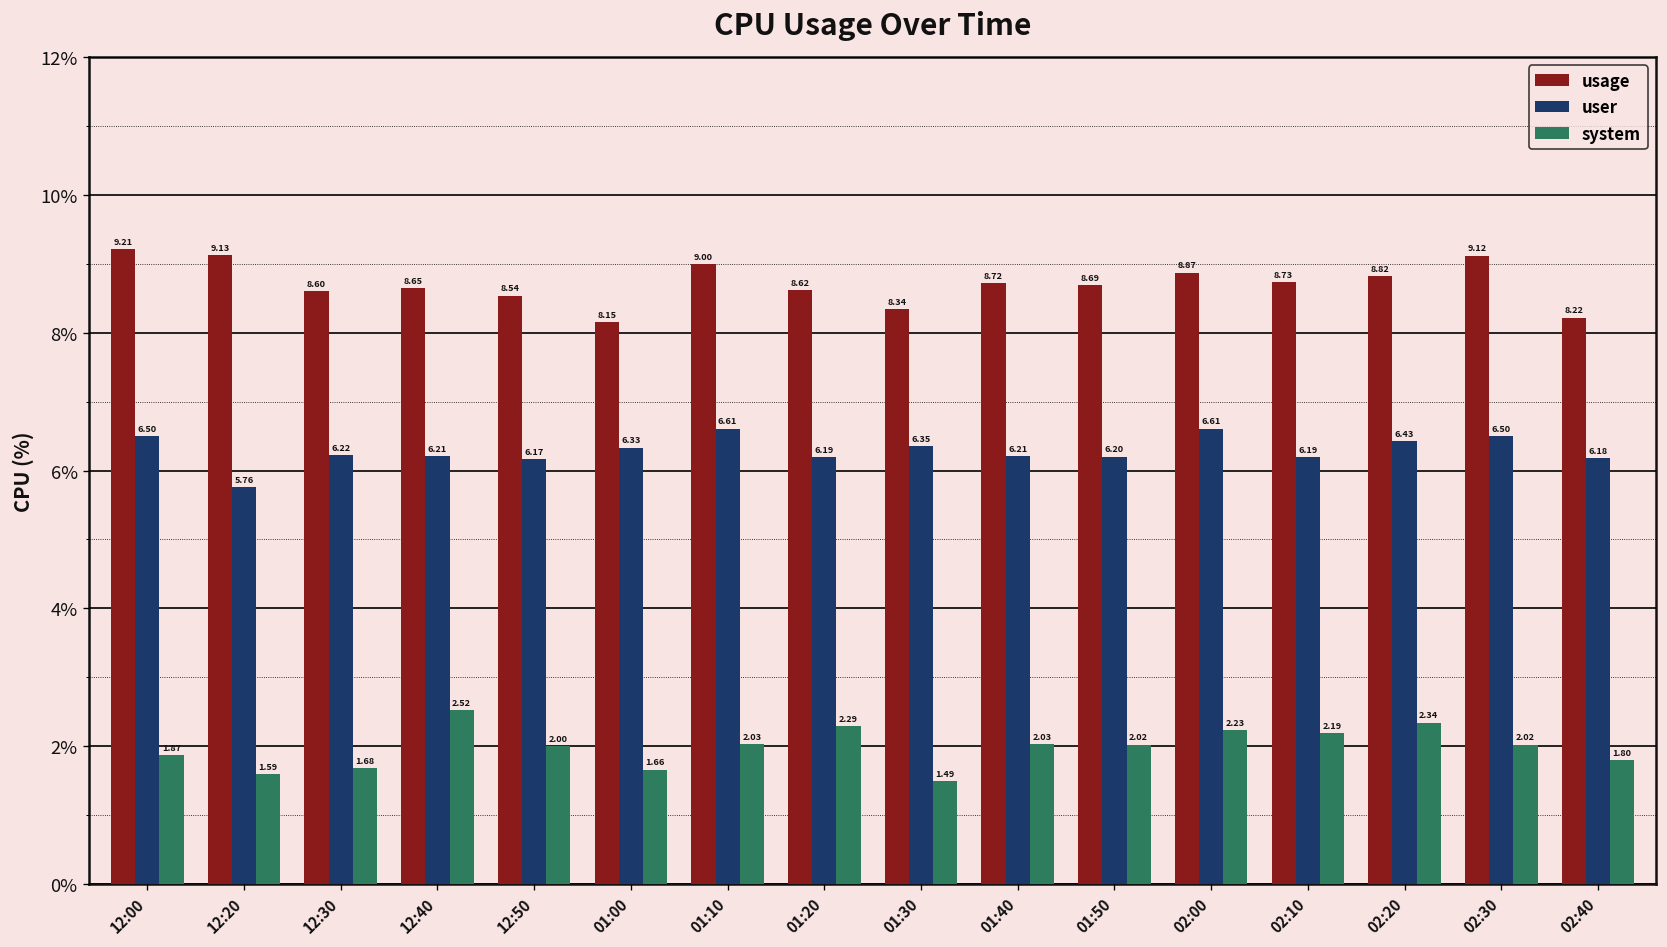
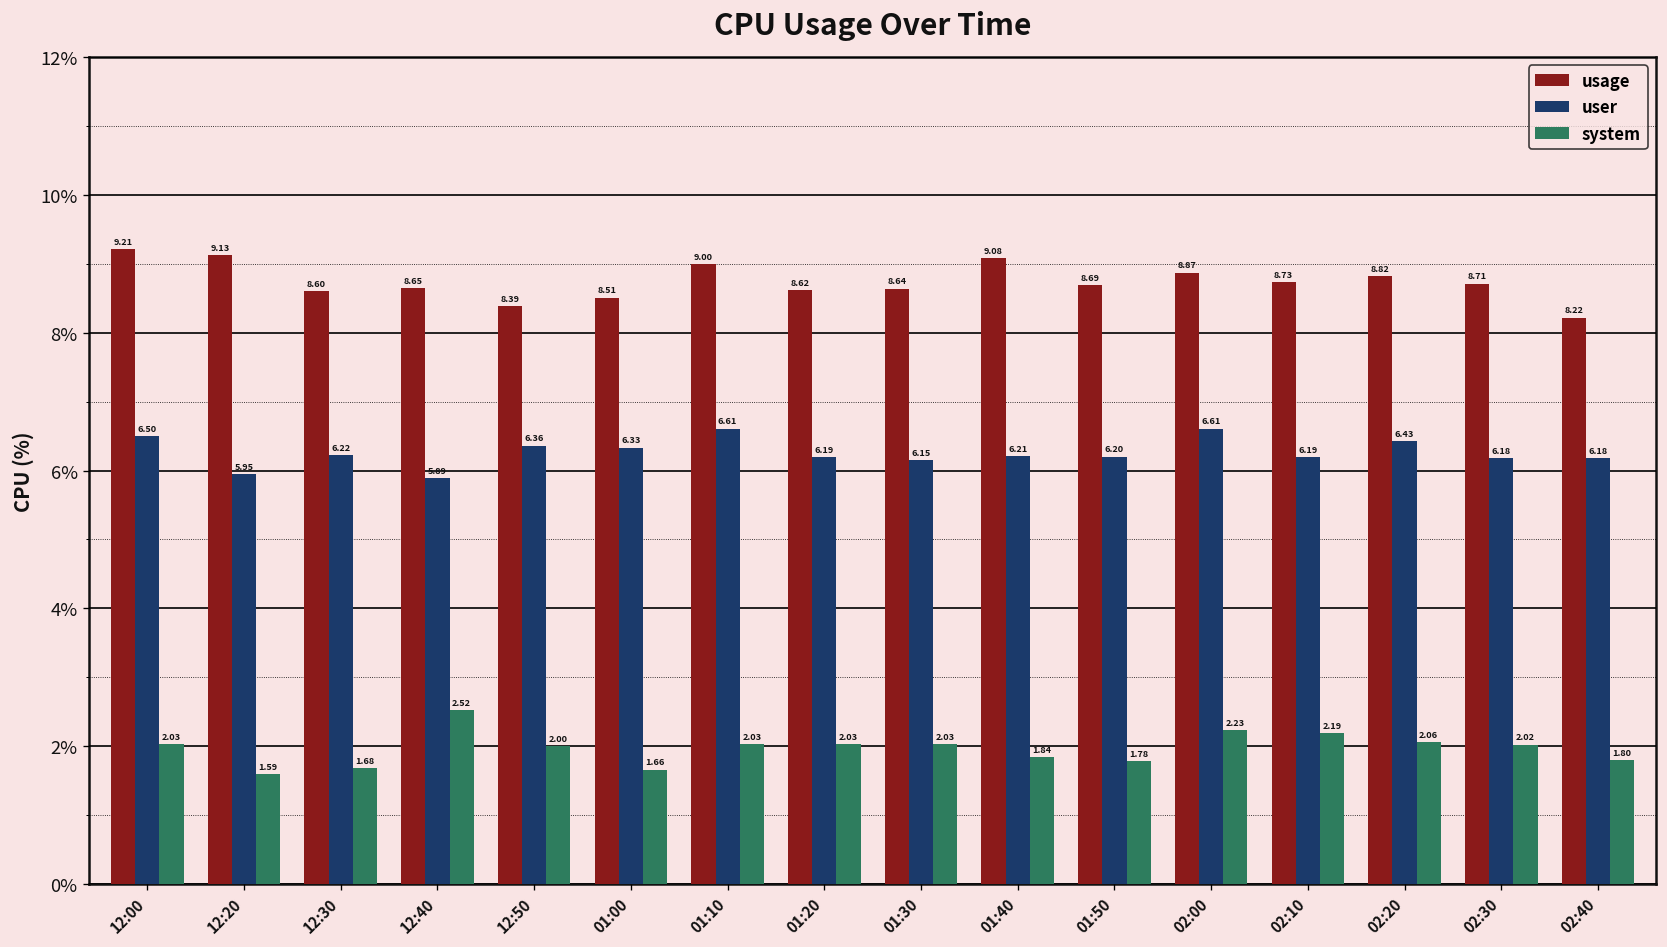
  {
    "usage": {
      "12:00": 9.21,
      "12:20": 9.13,
      "12:30": 8.60,
      "12:40": 8.65,
-     "12:50": 8.54,
-     "01:00": 8.15,
+     "12:50": 8.39,
+     "01:00": 8.51,
      "01:10": 9.00,
      "01:20": 8.62,
-     "01:30": 8.34,
-     "01:40": 8.72,
+     "01:30": 8.64,
+     "01:40": 9.08,
      "01:50": 8.69,
      "02:00": 8.87,
      "02:10": 8.73,
      "02:20": 8.82,
-     "02:30": 9.12,
+     "02:30": 8.71,
      "02:40": 8.22
    },
    "user": {
      "12:00": 6.50,
-     "12:20": 5.76,
+     "12:20": 5.95,
      "12:30": 6.22,
-     "12:40": 6.21,
-     "12:50": 6.17,
+     "12:40": 5.89,
+     "12:50": 6.36,
      "01:00": 6.33,
      "01:10": 6.61,
      "01:20": 6.19,
-     "01:30": 6.35,
+     "01:30": 6.15,
      "01:40": 6.21,
      "01:50": 6.20,
      "02:00": 6.61,
      "02:10": 6.19,
      "02:20": 6.43,
-     "02:30": 6.50,
+     "02:30": 6.18,
      "02:40": 6.18
    },
    "system": {
-     "12:00": 1.87,
+     "12:00": 2.03,
      "12:20": 1.59,
      "12:30": 1.68,
      "12:40": 2.52,
      "12:50": 2.00,
      "01:00": 1.66,
      "01:10": 2.03,
-     "01:20": 2.29,
-     "01:30": 1.49,
-     "01:40": 2.03,
-     "01:50": 2.02,
+     "01:20": 2.03,
+     "01:30": 2.03,
+     "01:40": 1.84,
+     "01:50": 1.78,
      "02:00": 2.23,
      "02:10": 2.19,
-     "02:20": 2.34,
+     "02:20": 2.06,
      "02:30": 2.02,
      "02:40": 1.80
    }
  }
